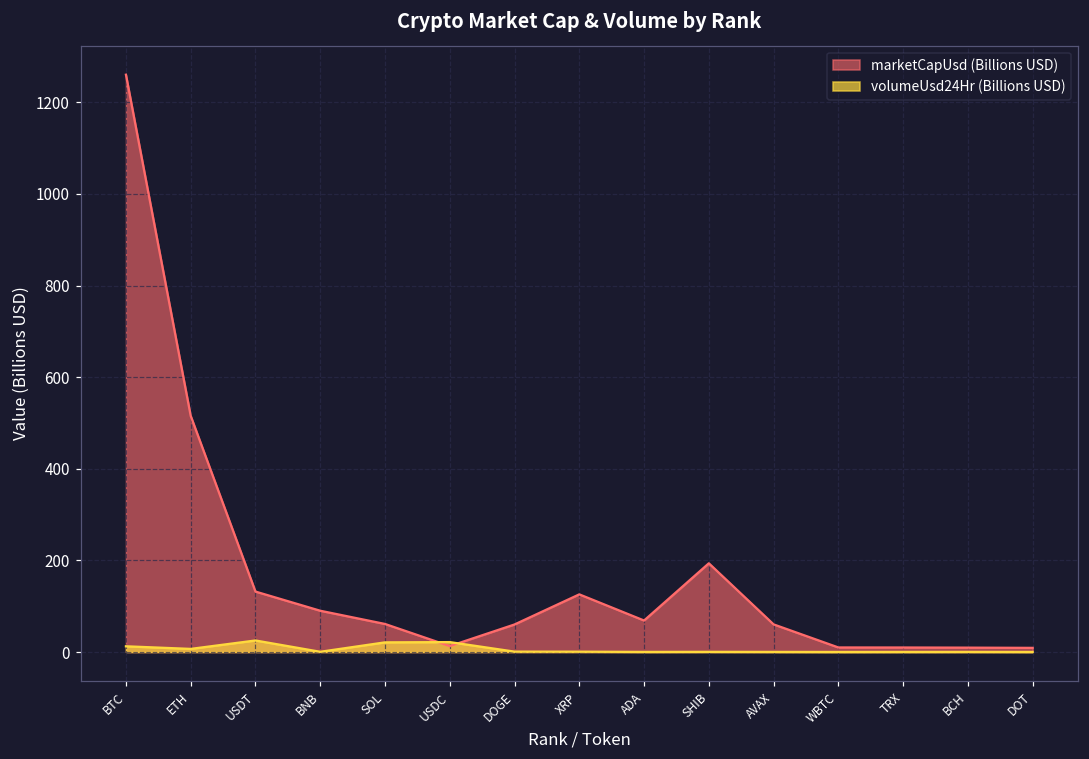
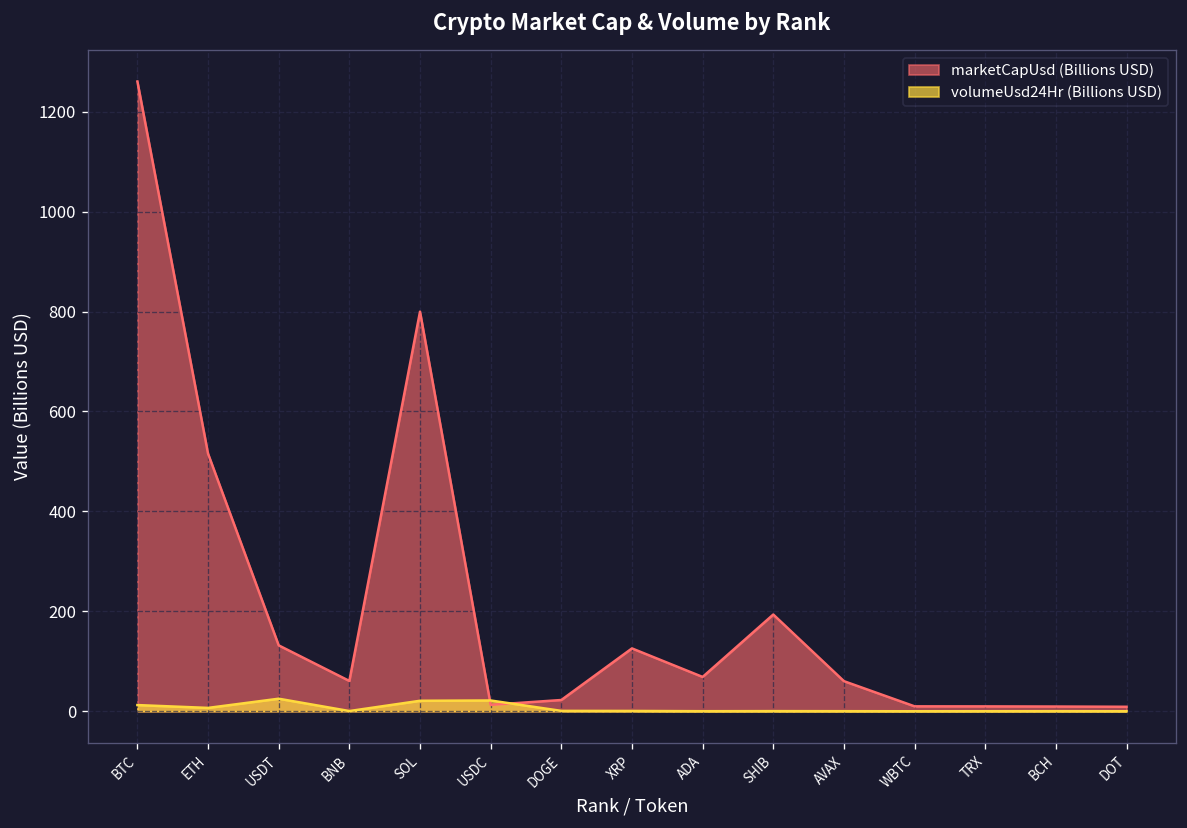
  {
    "marketCapUsd (Billions USD)": {
      "BTC": 1260,
      "ETH": 520,
      "USDT": 130,
-     "BNB": 90,
-     "SOL": 60,
+     "BNB": 60,
+     "SOL": 800,
      "USDC": 10,
-     "DOGE": 60,
+     "DOGE": 20,
      "XRP": 130,
      "ADA": 70,
      "SHIB": 190,
      "AVAX": 60,
      "WBTC": 10,
      "TRX": 10,
      "BCH": 10,
      "DOT": 10
    },
    "volumeUsd24Hr (Billions USD)": {
      "BTC": 10,
      "ETH": 10,
      "USDT": 30,
      "BNB": 0,
      "SOL": 20,
      "USDC": 20,
      "DOGE": 0,
      "XRP": 0,
      "ADA": 0,
      "SHIB": 0,
      "AVAX": 0,
      "WBTC": 0,
      "TRX": 0,
      "BCH": 0,
      "DOT": 0
    }
  }
